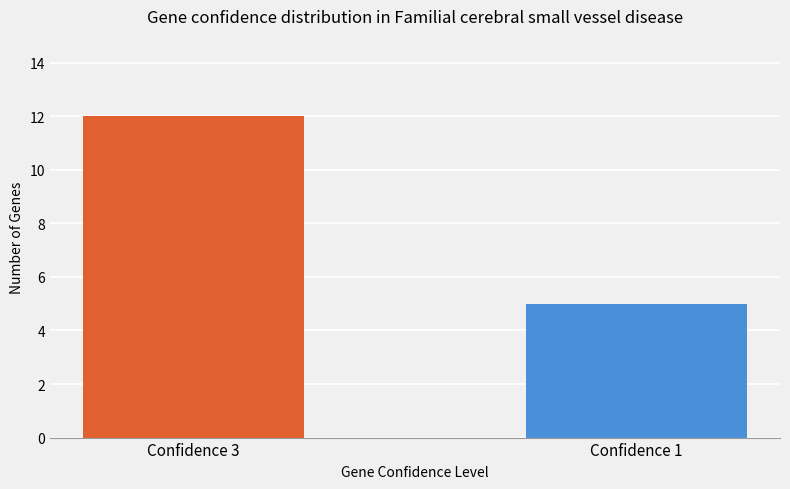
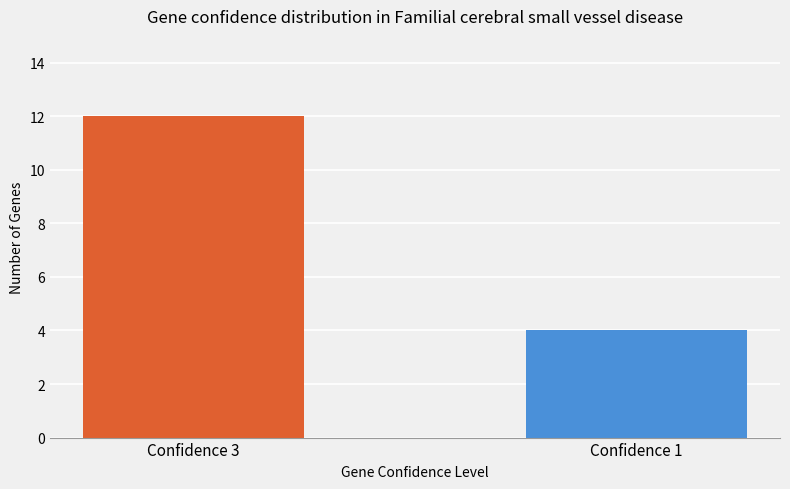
  {
    "Confidence 3": 12,
-   "Confidence 1": 5
+   "Confidence 1": 4
  }
